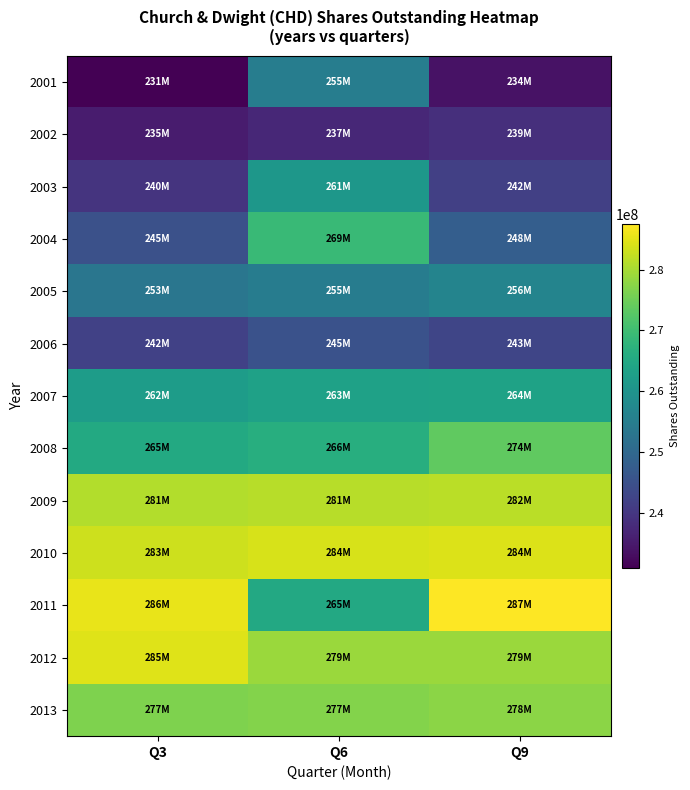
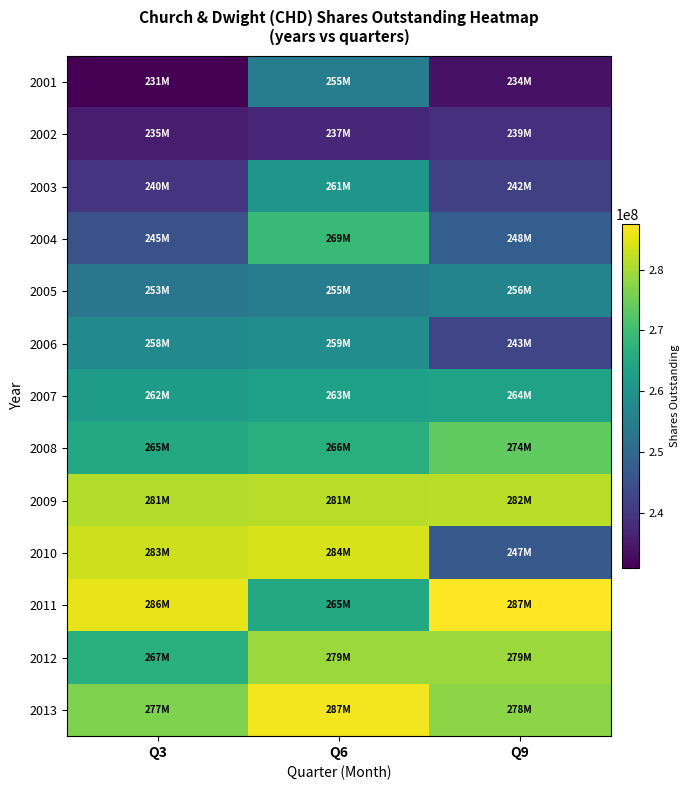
  {
    "2001": {
      "Q3": "231M",
      "Q6": "255M",
      "Q9": "234M"
    },
    "2002": {
      "Q3": "235M",
      "Q6": "237M",
      "Q9": "239M"
    },
    "2003": {
      "Q3": "240M",
      "Q6": "261M",
      "Q9": "242M"
    },
    "2004": {
      "Q3": "245M",
      "Q6": "269M",
      "Q9": "248M"
    },
    "2005": {
      "Q3": "253M",
      "Q6": "255M",
      "Q9": "256M"
    },
    "2006": {
-     "Q3": "242M",
-     "Q6": "245M",
+     "Q3": "258M",
+     "Q6": "259M",
      "Q9": "243M"
    },
    "2007": {
      "Q3": "262M",
      "Q6": "263M",
      "Q9": "264M"
    },
    "2008": {
      "Q3": "265M",
      "Q6": "266M",
      "Q9": "274M"
    },
    "2009": {
      "Q3": "281M",
      "Q6": "281M",
      "Q9": "282M"
    },
    "2010": {
      "Q3": "283M",
      "Q6": "284M",
-     "Q9": "284M"
+     "Q9": "247M"
    },
    "2011": {
      "Q3": "286M",
      "Q6": "265M",
      "Q9": "287M"
    },
    "2012": {
-     "Q3": "285M",
+     "Q3": "267M",
      "Q6": "279M",
      "Q9": "279M"
    },
    "2013": {
      "Q3": "277M",
-     "Q6": "277M",
+     "Q6": "287M",
      "Q9": "278M"
    }
  }
